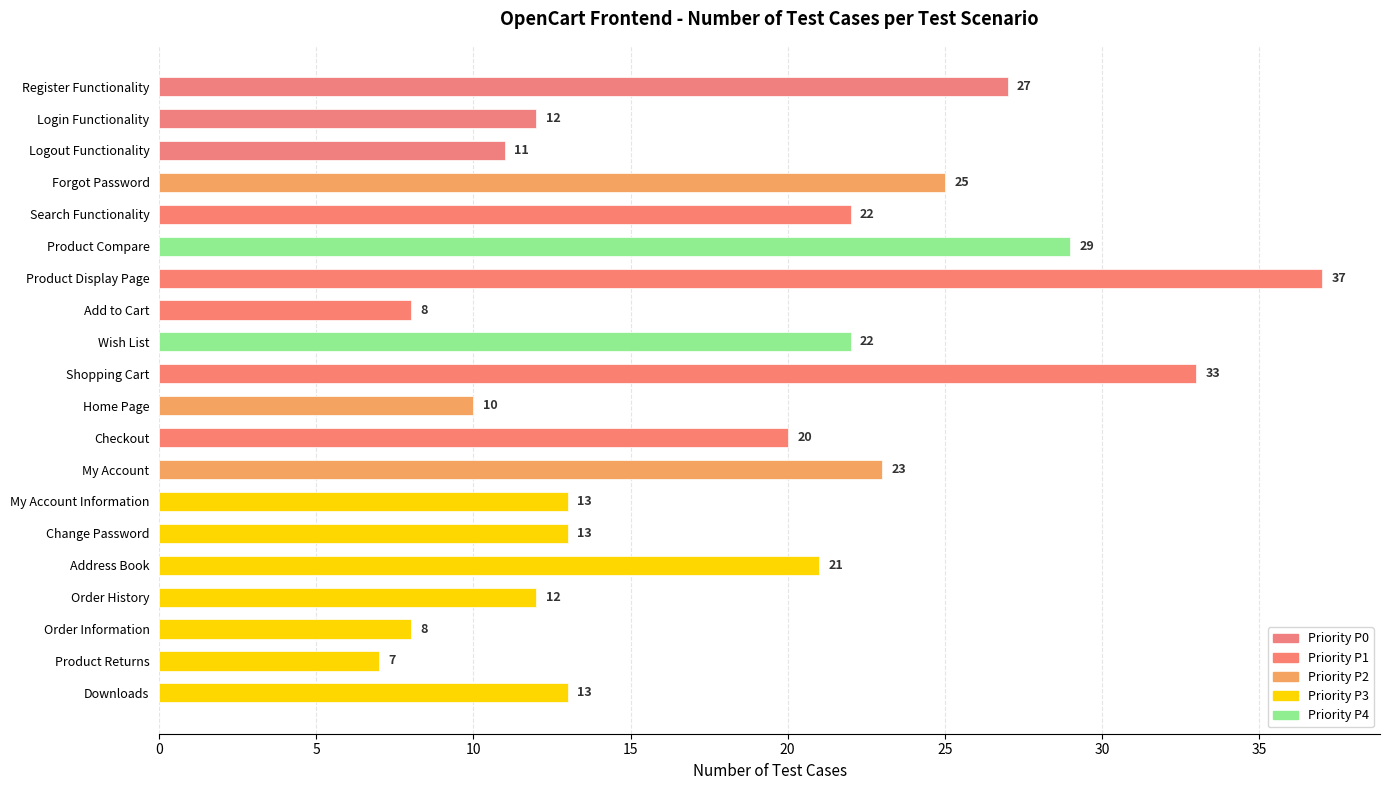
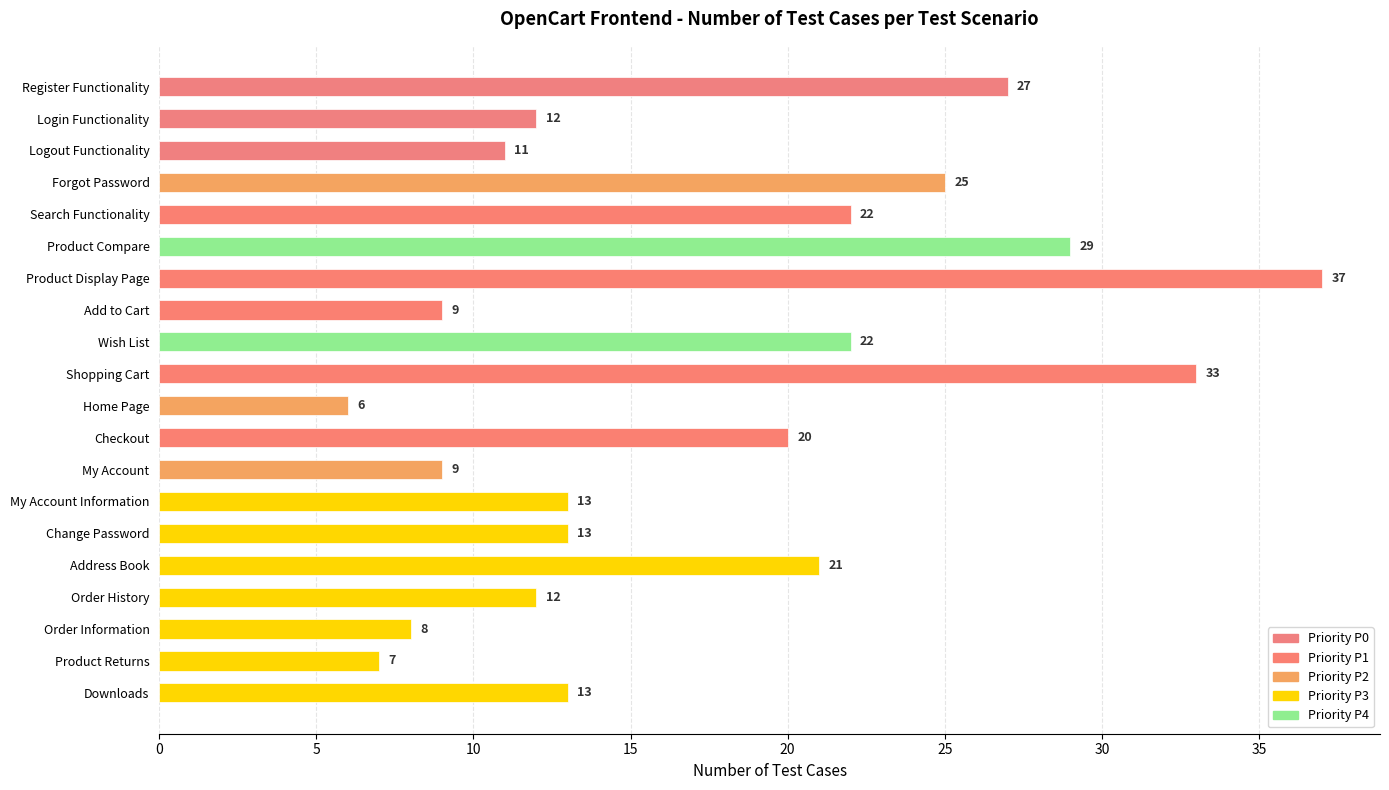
  {
    "Register Functionality": 27,
    "Login Functionality": 12,
    "Logout Functionality": 11,
    "Forgot Password": 25,
    "Search Functionality": 22,
    "Product Compare": 29,
    "Product Display Page": 37,
-   "Add to Cart": 8,
+   "Add to Cart": 9,
    "Wish List": 22,
    "Shopping Cart": 33,
-   "Home Page": 10,
+   "Home Page": 6,
    "Checkout": 20,
-   "My Account": 23,
+   "My Account": 9,
    "My Account Information": 13,
    "Change Password": 13,
    "Address Book": 21,
    "Order History": 12,
    "Order Information": 8,
    "Product Returns": 7,
    "Downloads": 13
  }
